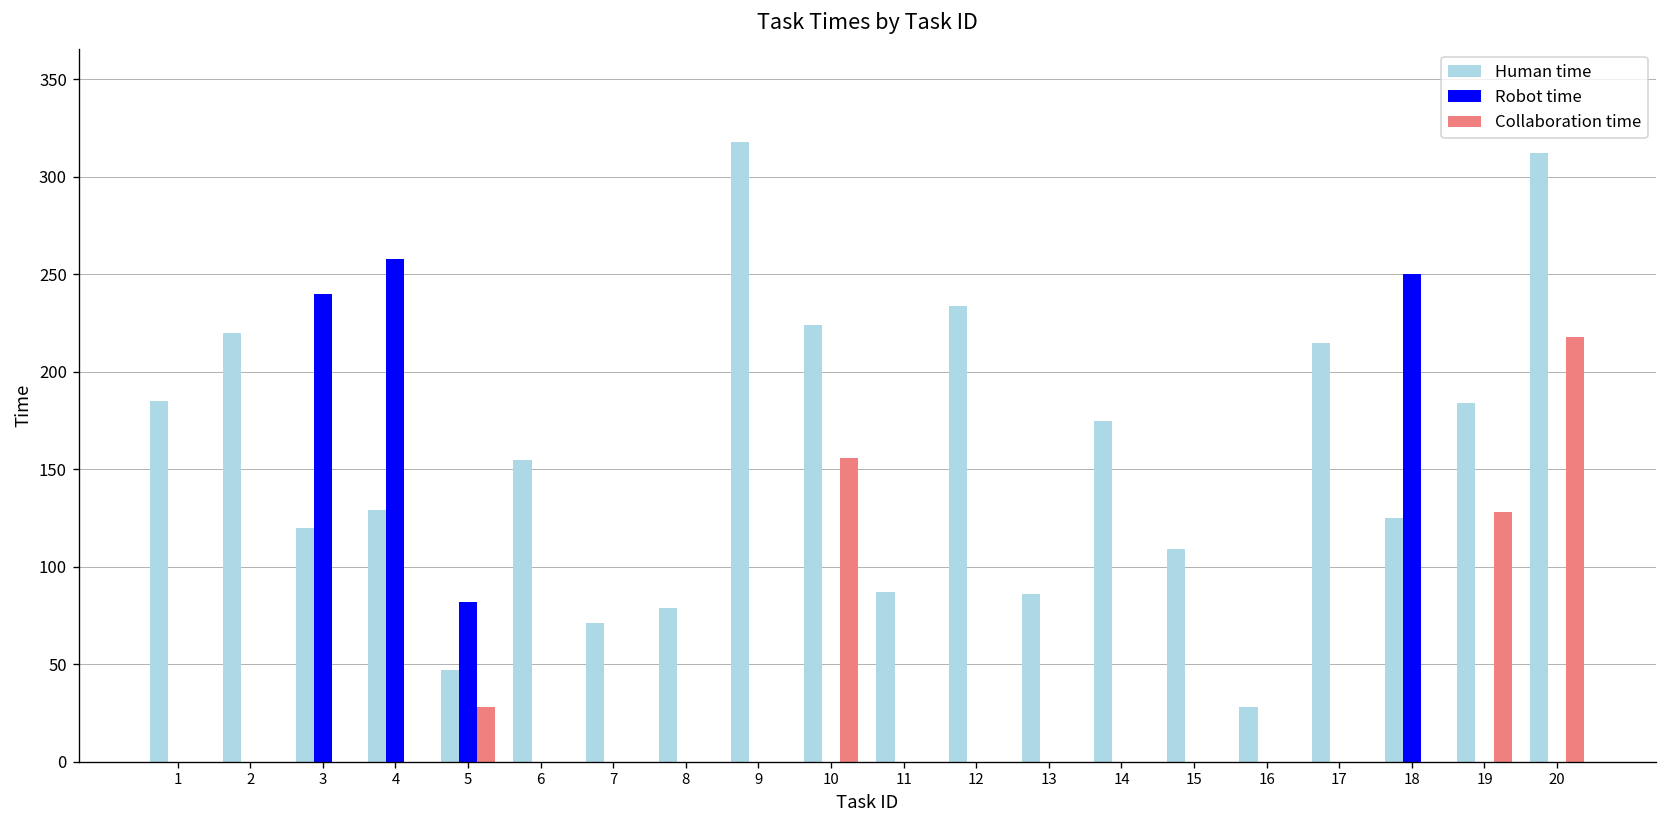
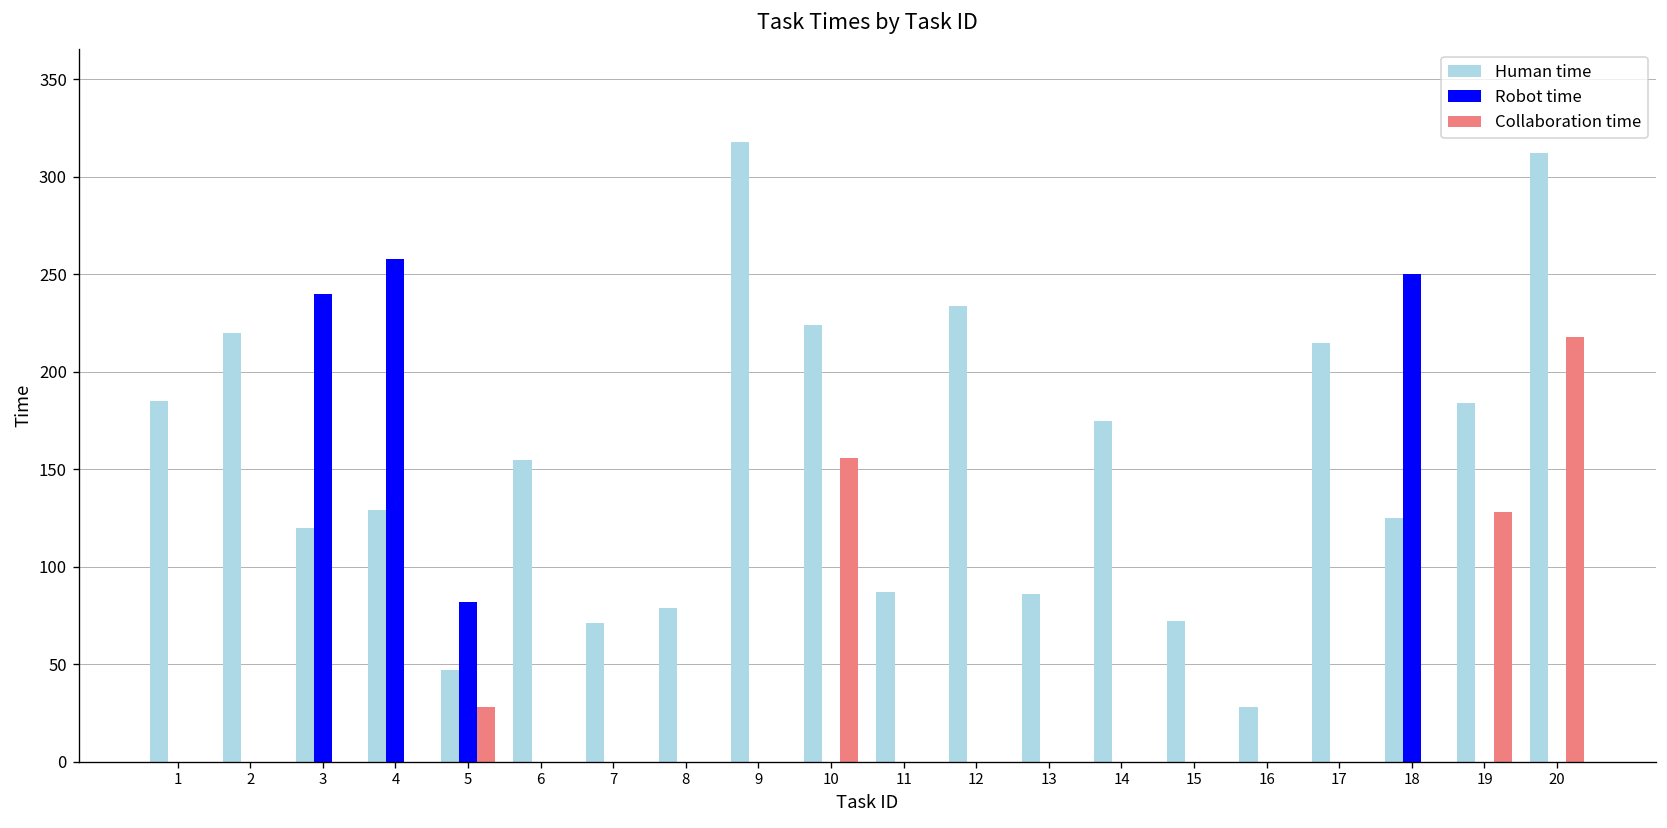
  {
    "Human time": {
      "1": 185,
      "2": 220,
      "3": 120,
      "4": 129,
      "5": 47,
      "6": 155,
      "7": 71,
      "8": 79,
      "9": 318,
      "10": 224,
      "11": 87,
      "12": 234,
      "13": 86,
      "14": 175,
-     "15": 109,
+     "15": 72,
      "16": 28,
      "17": 215,
      "18": 125,
      "19": 184,
      "20": 312
    },
    "Robot time": {
      "1": 0,
      "2": 0,
      "3": 240,
      "4": 258,
      "5": 82,
      "6": 0,
      "7": 0,
      "8": 0,
      "9": 0,
      "10": 0,
      "11": 0,
      "12": 0,
      "13": 0,
      "14": 0,
      "15": 0,
      "16": 0,
      "17": 0,
      "18": 250,
      "19": 0,
      "20": 0
    },
    "Collaboration time": {
      "1": 0,
      "2": 0,
      "3": 0,
      "4": 0,
      "5": 28,
      "6": 0,
      "7": 0,
      "8": 0,
      "9": 0,
      "10": 156,
      "11": 0,
      "12": 0,
      "13": 0,
      "14": 0,
      "15": 0,
      "16": 0,
      "17": 0,
      "18": 0,
      "19": 128,
      "20": 218
    }
  }
